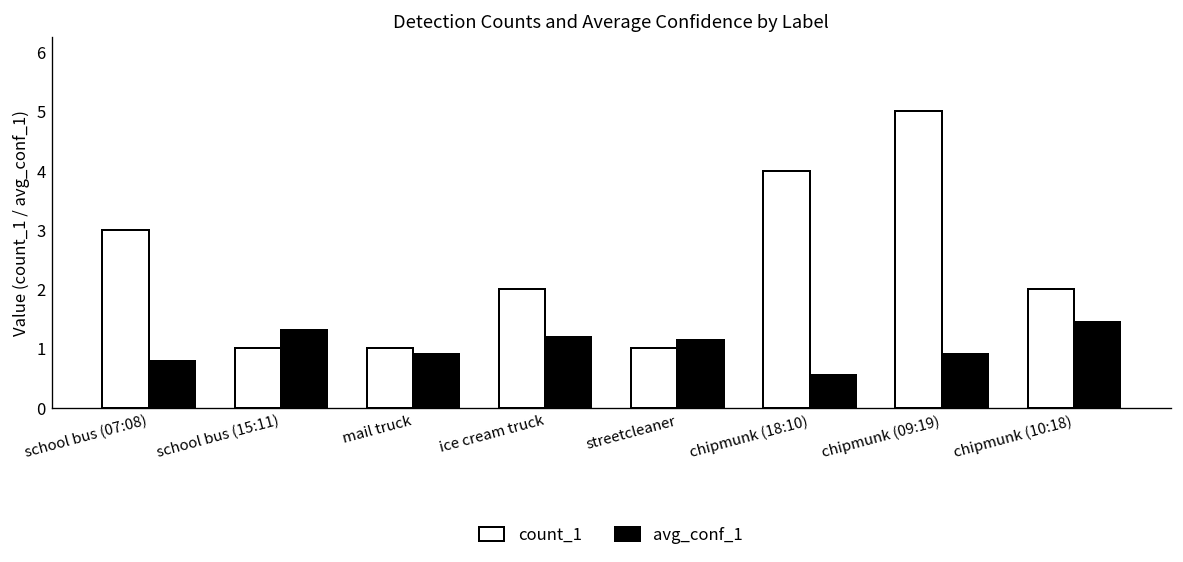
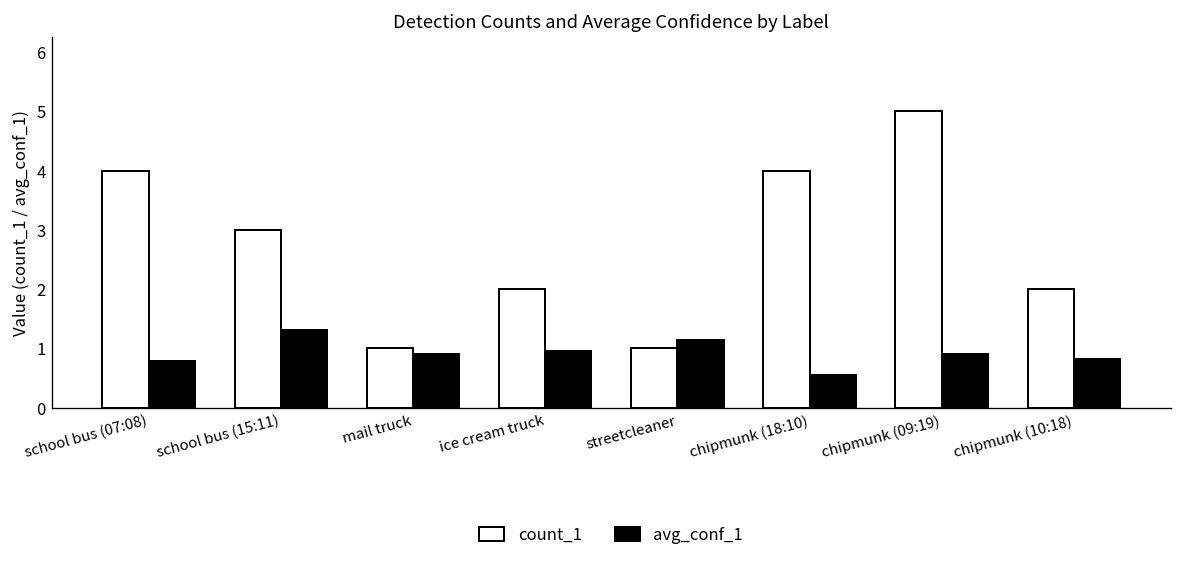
  {
    "count_1": {
-     "school bus (07:08)": 3,
-     "school bus (15:11)": 1,
+     "school bus (07:08)": 4,
+     "school bus (15:11)": 3,
      "mail truck": 1,
      "ice cream truck": 2,
      "streetcleaner": 1,
      "chipmunk (18:10)": 4,
      "chipmunk (09:19)": 5,
      "chipmunk (10:18)": 2
    },
    "avg_conf_1": {
      "school bus (07:08)": 0.8,
      "school bus (15:11)": 1.3,
      "mail truck": 0.9,
-     "ice cream truck": 1.2,
+     "ice cream truck": 1.0,
      "streetcleaner": 1.1,
      "chipmunk (18:10)": 0.6,
      "chipmunk (09:19)": 0.9,
-     "chipmunk (10:18)": 1.5
+     "chipmunk (10:18)": 0.8
    }
  }
